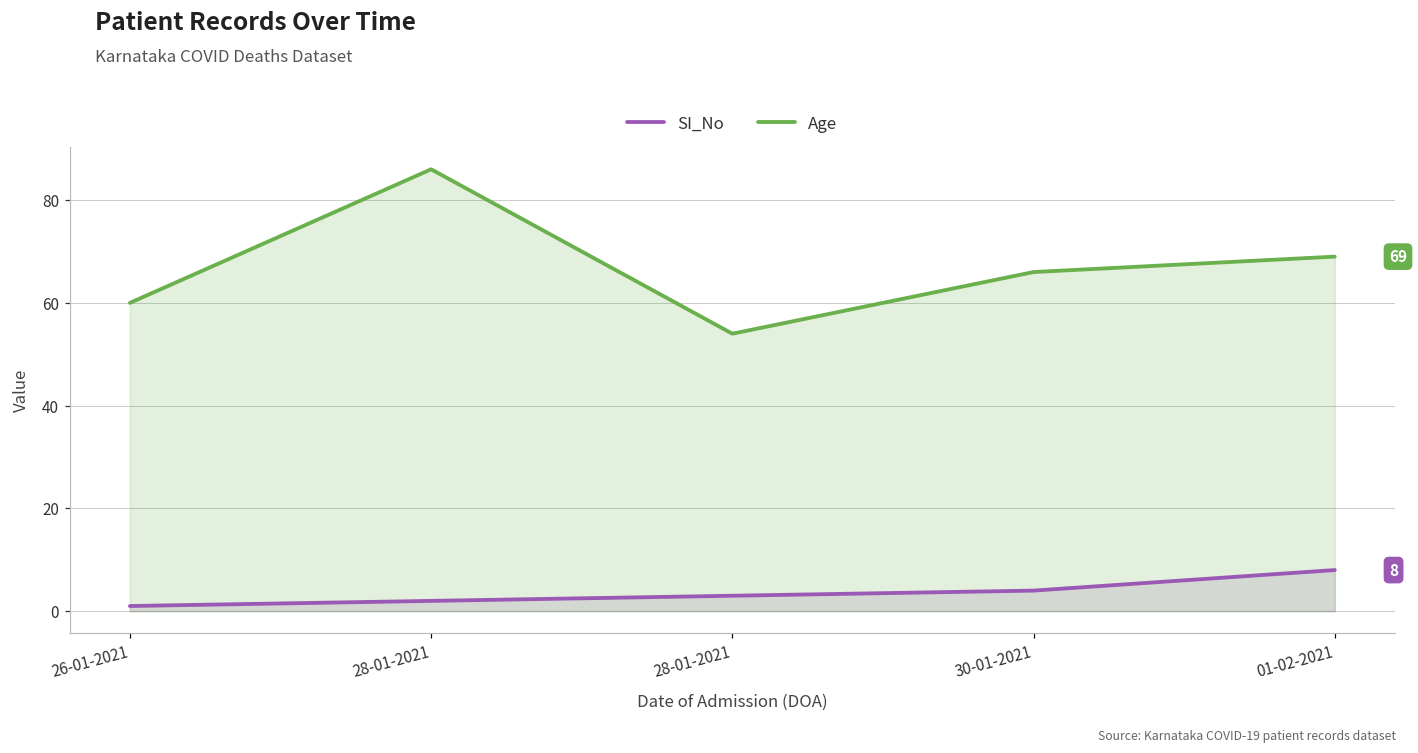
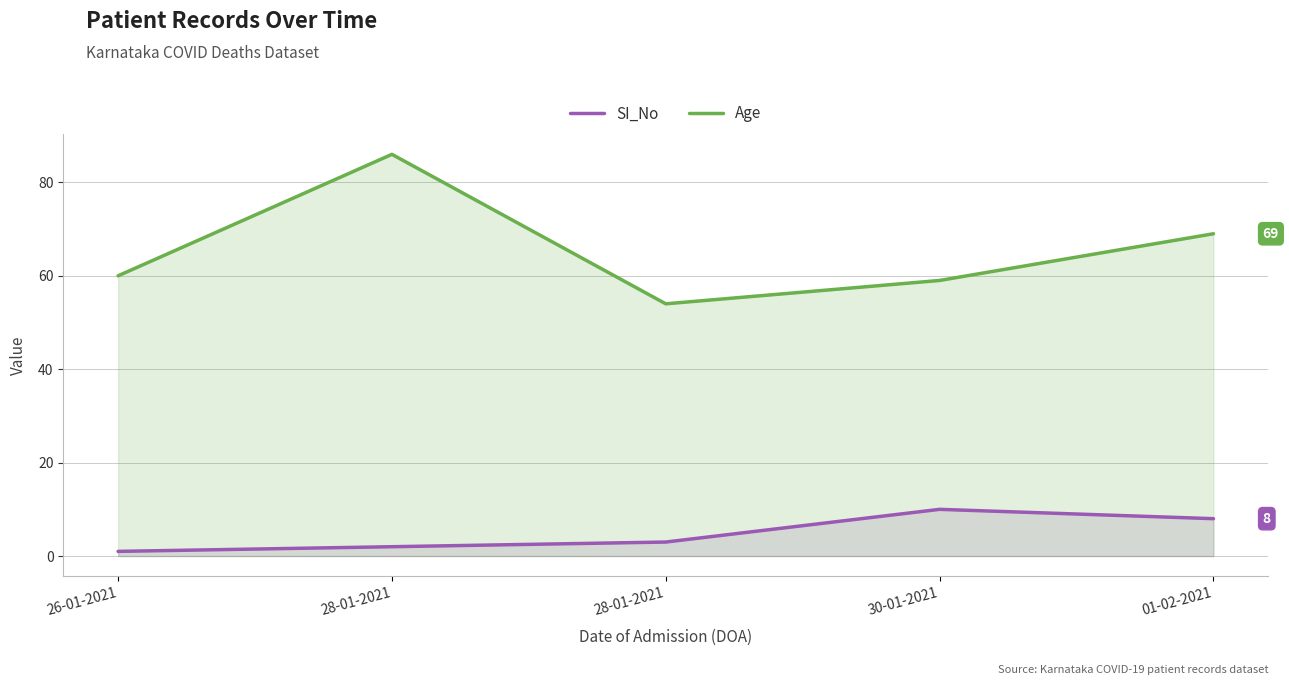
  {
    "SI_No": {
      "26-01-2021": 1,
-     "30-01-2021": 4,
+     "30-01-2021": 10,
      "01-02-2021": 8
    },
    "Age": {
      "26-01-2021": 60,
-     "30-01-2021": 66,
+     "30-01-2021": 59,
      "01-02-2021": 69
    }
  }
